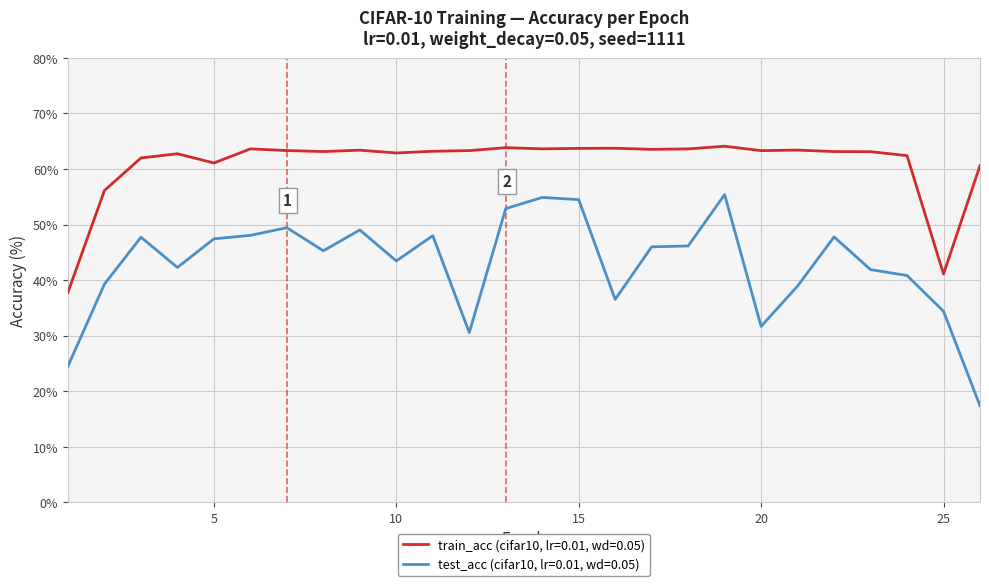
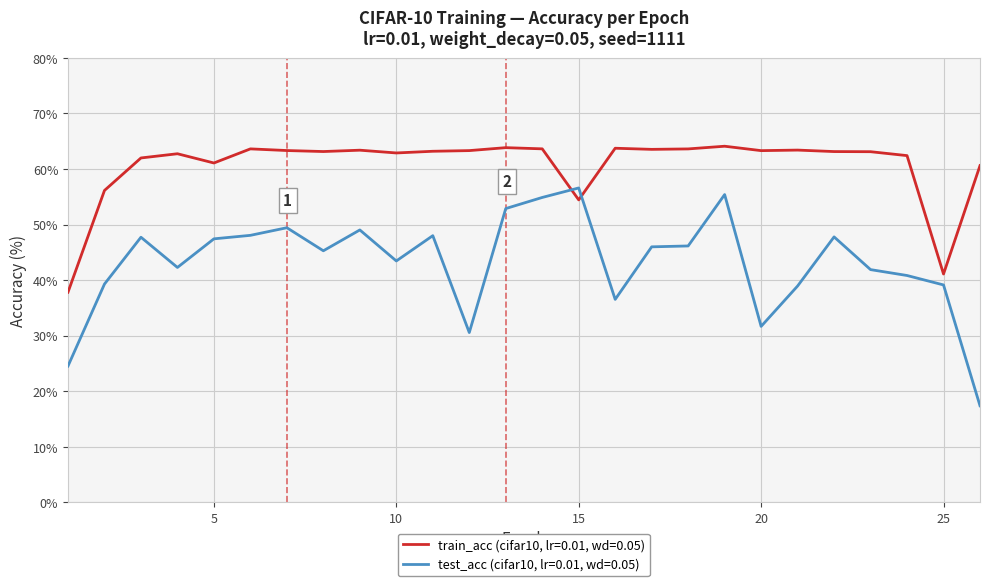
  {
    "train_acc (cifar10, lr=0.01, wd=0.05)": {
      "5": "61%",
      "10": "63%",
-     "15": "64%",
+     "15": "54%",
      "20": "63%",
      "25": "41%"
    },
    "test_acc (cifar10, lr=0.01, wd=0.05)": {
      "5": "47%",
      "10": "43%",
-     "15": "54%",
+     "15": "57%",
      "20": "32%",
-     "25": "34%"
+     "25": "39%"
    }
  }
